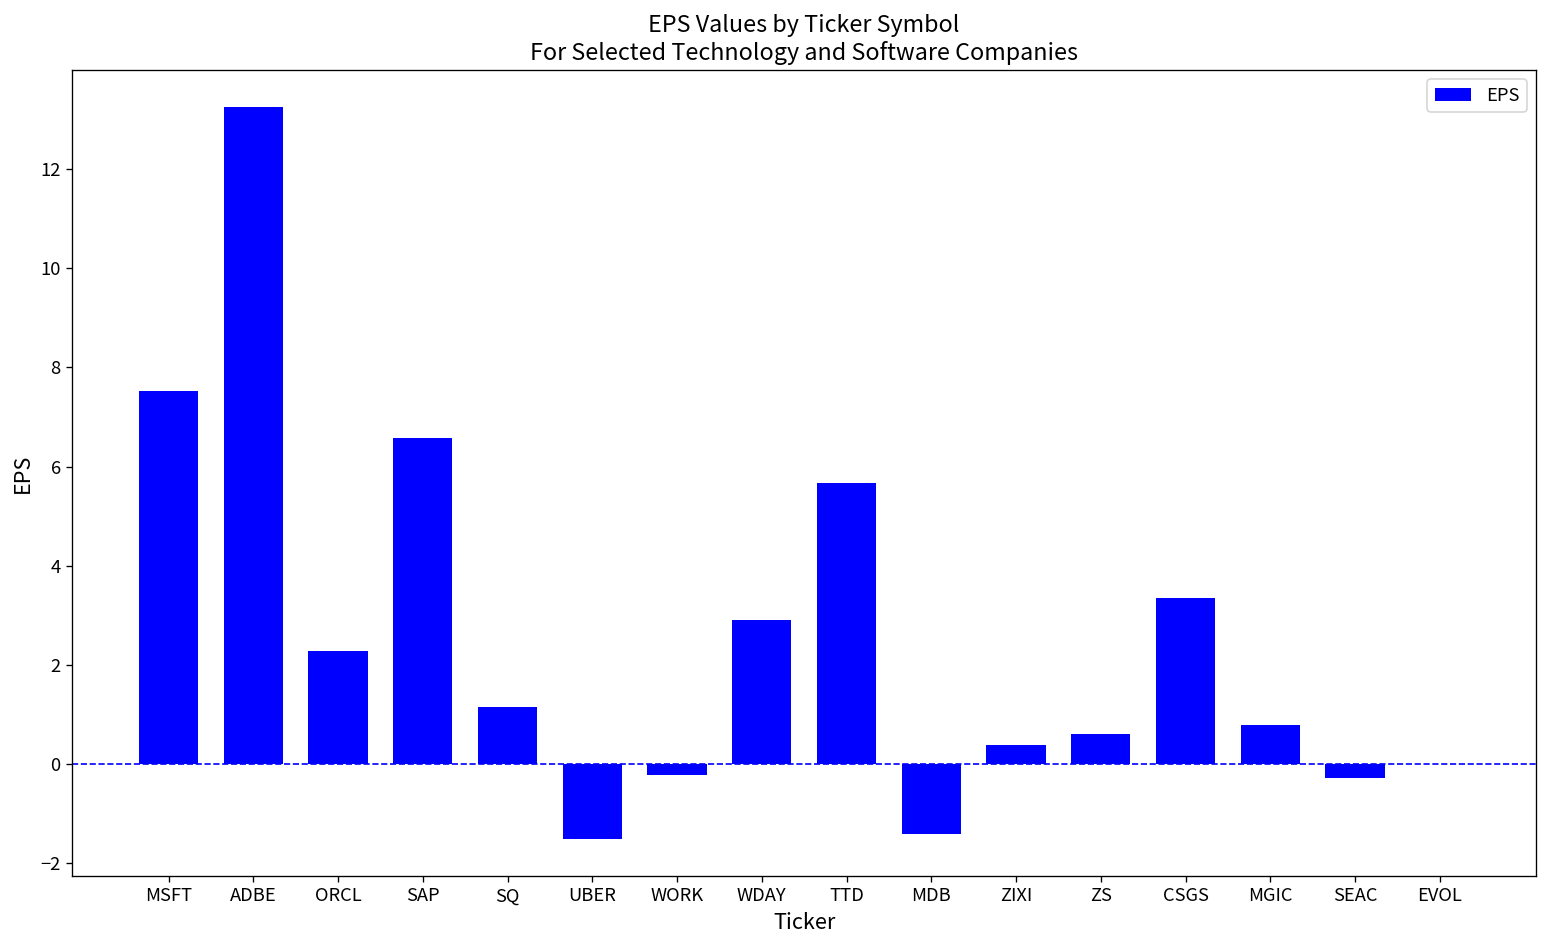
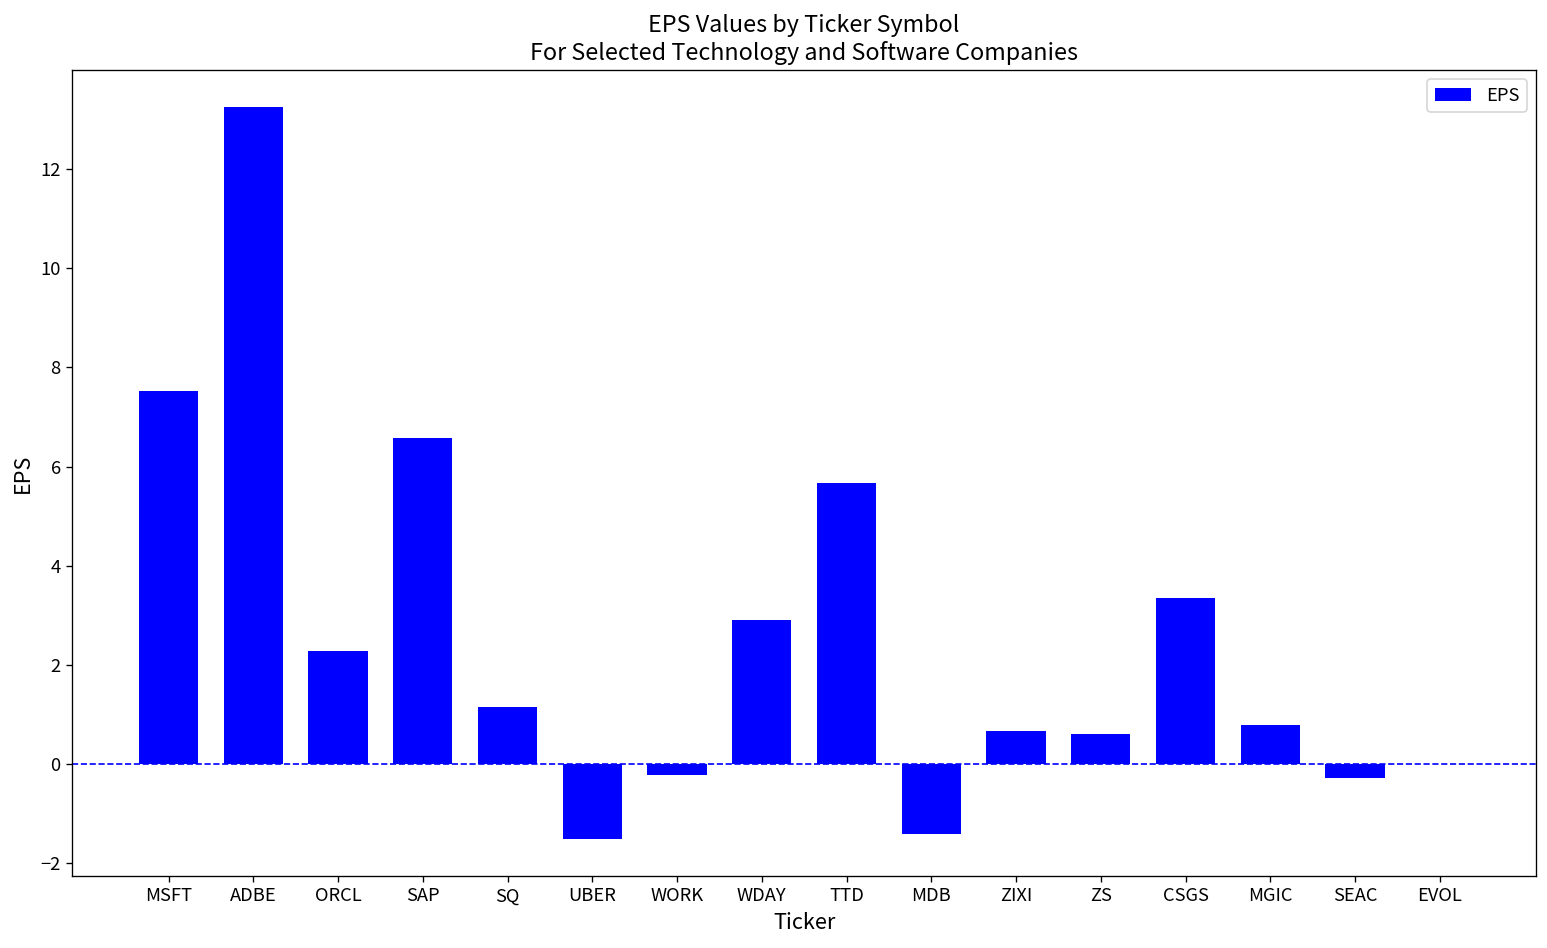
  {
    "MSFT": 7.5,
    "ADBE": 13.3,
    "ORCL": 2.3,
    "SAP": 6.6,
    "SQ": 1.2,
    "UBER": -1.5,
    "WORK": -0.2,
    "WDAY": 2.9,
    "TTD": 5.7,
    "MDB": -1.4,
-   "ZIXI": 0.4,
+   "ZIXI": 0.7,
    "ZS": 0.6,
    "CSGS": 3.3,
    "MGIC": 0.8,
    "SEAC": -0.3,
    "EVOL": 0.0
  }
